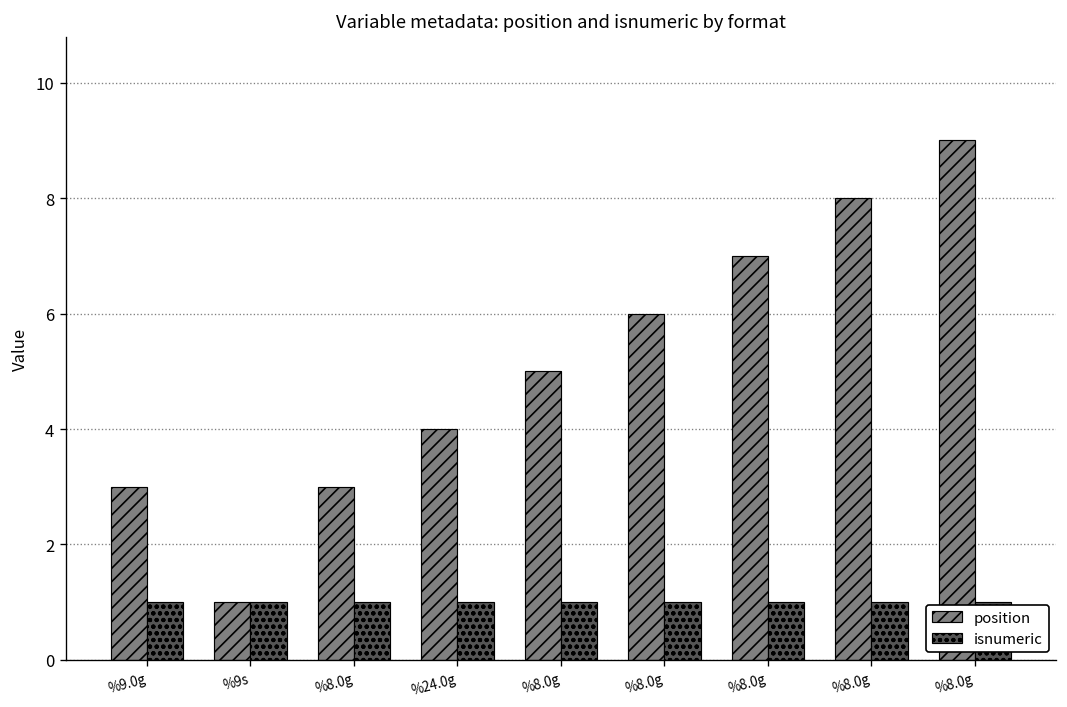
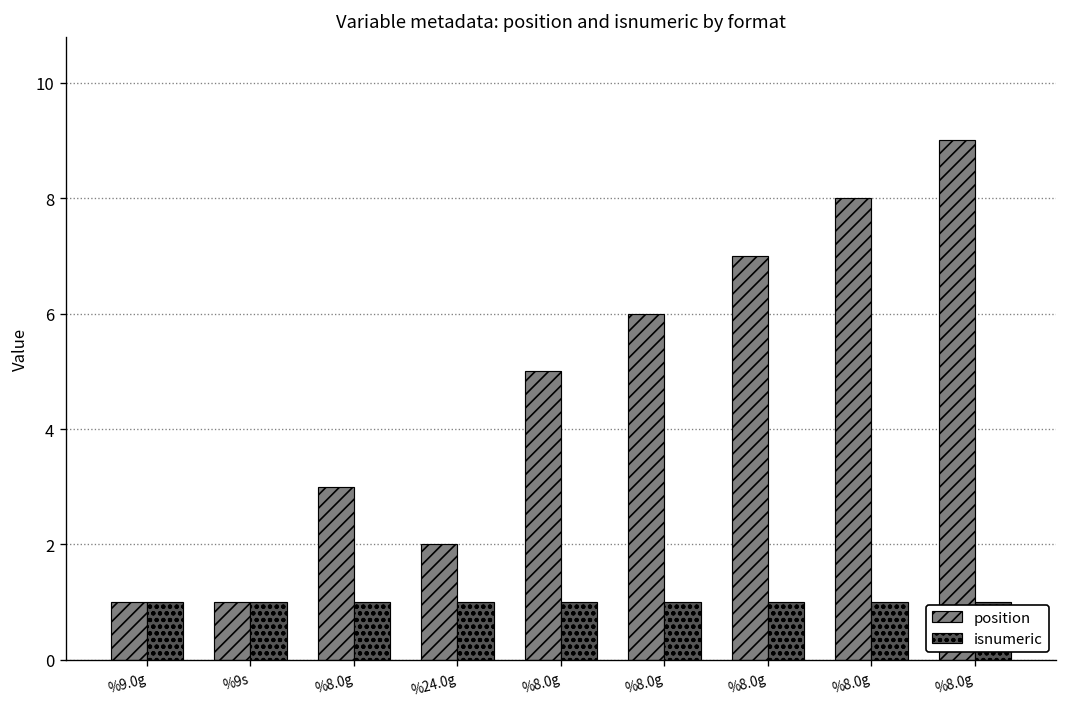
  {
    "position": {
-     "%9.0g": 3,
+     "%9.0g": 1,
      "%9s": 1,
-     "%24.0g": 4
+     "%24.0g": 2
    },
    "isnumeric": {
      "%9.0g": 1,
      "%9s": 1,
      "%24.0g": 1
    }
  }
